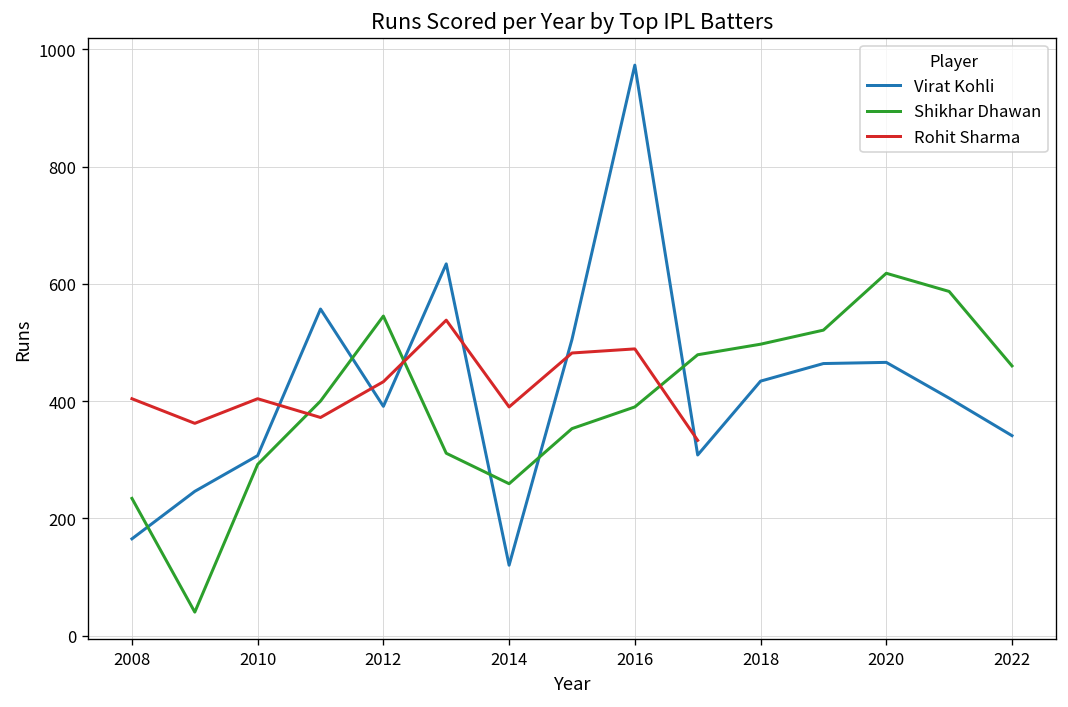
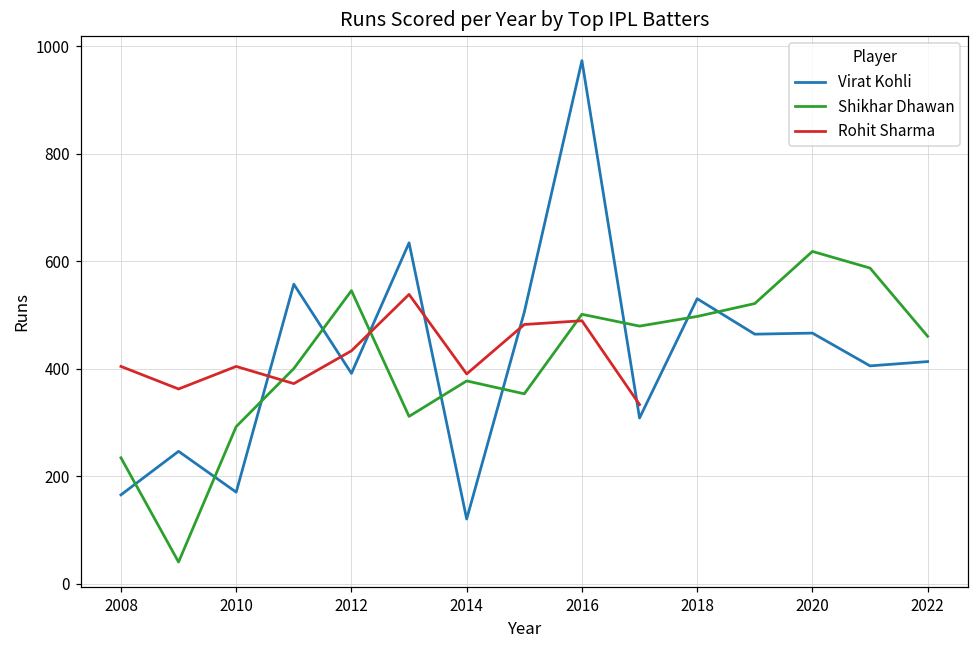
  {
    "Virat Kohli": {
      "2008": 170,
-     "2010": 310,
+     "2010": 170,
      "2012": 390,
      "2014": 120,
      "2016": 970,
-     "2018": 430,
+     "2018": 530,
      "2020": 470,
-     "2022": 340
+     "2022": 410
    },
    "Shikhar Dhawan": {
      "2008": 230,
      "2010": 290,
      "2012": 550,
-     "2014": 260,
-     "2016": 390,
+     "2014": 380,
+     "2016": 500,
      "2018": 500,
      "2020": 620,
      "2022": 460
    },
    "Rohit Sharma": {
      "2008": 400,
      "2010": 400,
      "2012": 430,
      "2014": 390,
      "2016": 490
    }
  }
